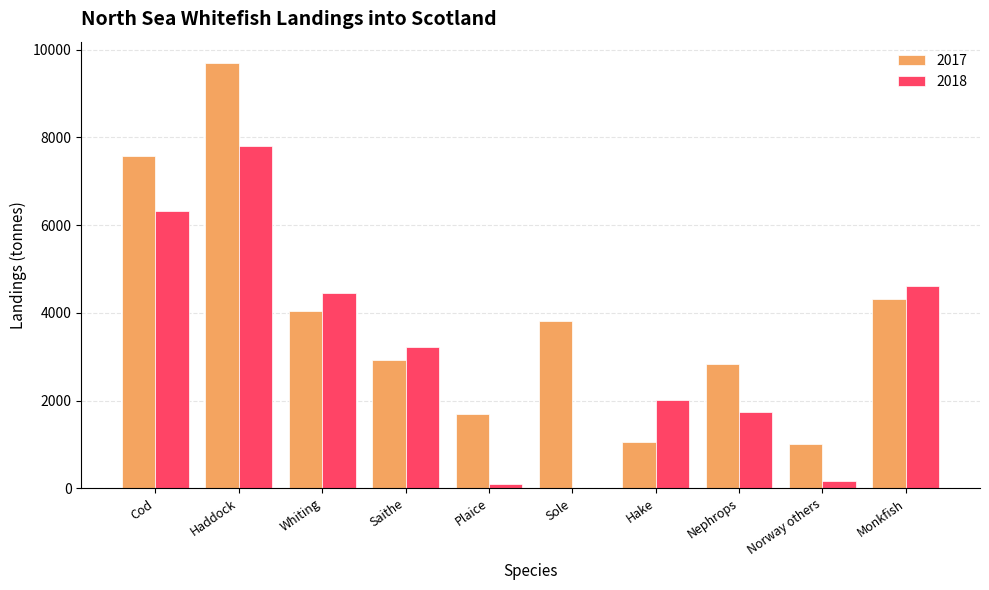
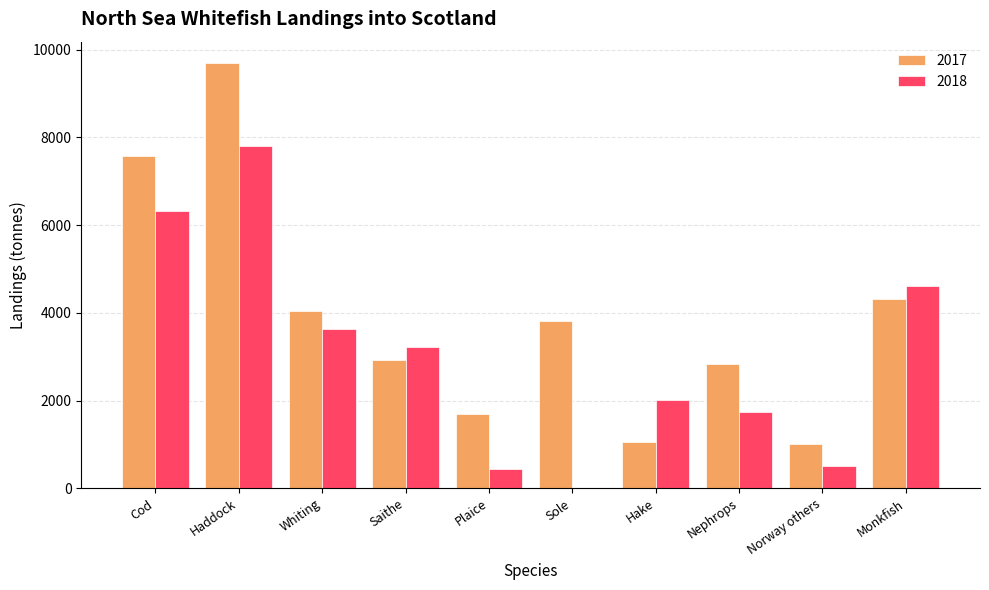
  {
    "2017": {
      "Cod": 7600,
      "Haddock": 9700,
      "Whiting": 4000,
      "Saithe": 2900,
      "Plaice": 1700,
      "Sole": 3800,
      "Hake": 1100,
      "Nephrops": 2800,
      "Norway others": 1000,
      "Monkfish": 4300
    },
    "2018": {
      "Cod": 6300,
      "Haddock": 7800,
-     "Whiting": 4500,
+     "Whiting": 3600,
      "Saithe": 3200,
-     "Plaice": 100,
+     "Plaice": 400,
      "Hake": 2000,
      "Nephrops": 1700,
-     "Norway others": 200,
+     "Norway others": 500,
      "Monkfish": 4600
    }
  }
